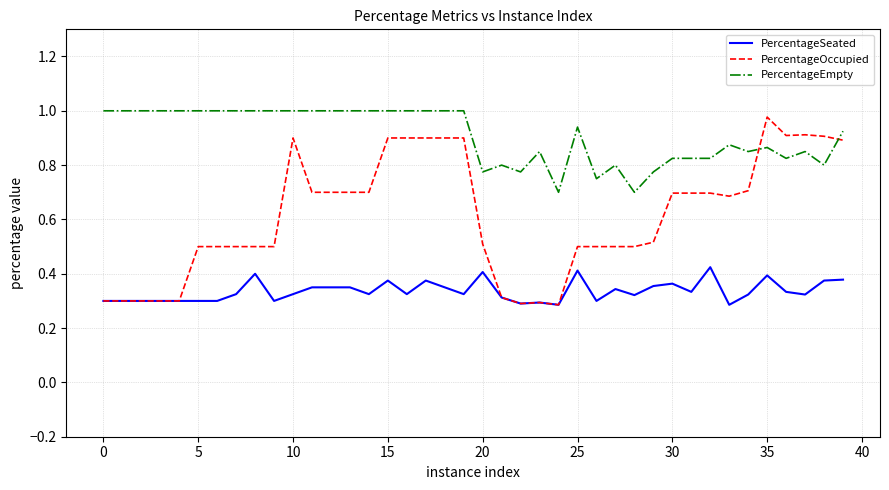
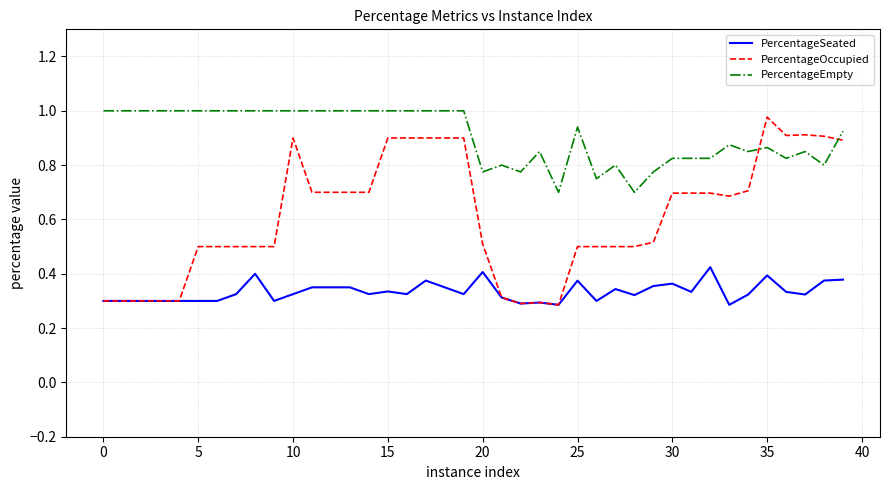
  {
    "PercentageSeated": {
      "5": 0.30,
      "10": 0.33,
-     "15": 0.38,
+     "15": 0.34,
      "20": 0.41,
-     "25": 0.41,
+     "25": 0.37,
      "30": 0.36,
      "35": 0.39
    },
    "PercentageOccupied": {
      "5": 0.50,
      "10": 0.90,
      "15": 0.90,
      "20": 0.51,
      "25": 0.50,
      "30": 0.70,
      "35": 0.98
    },
    "PercentageEmpty": {
      "0": 1.00,
      "5": 1.00,
      "10": 1.00,
      "15": 1.00,
      "20": 0.78,
      "25": 0.94,
      "30": 0.83,
      "35": 0.87
    }
  }
